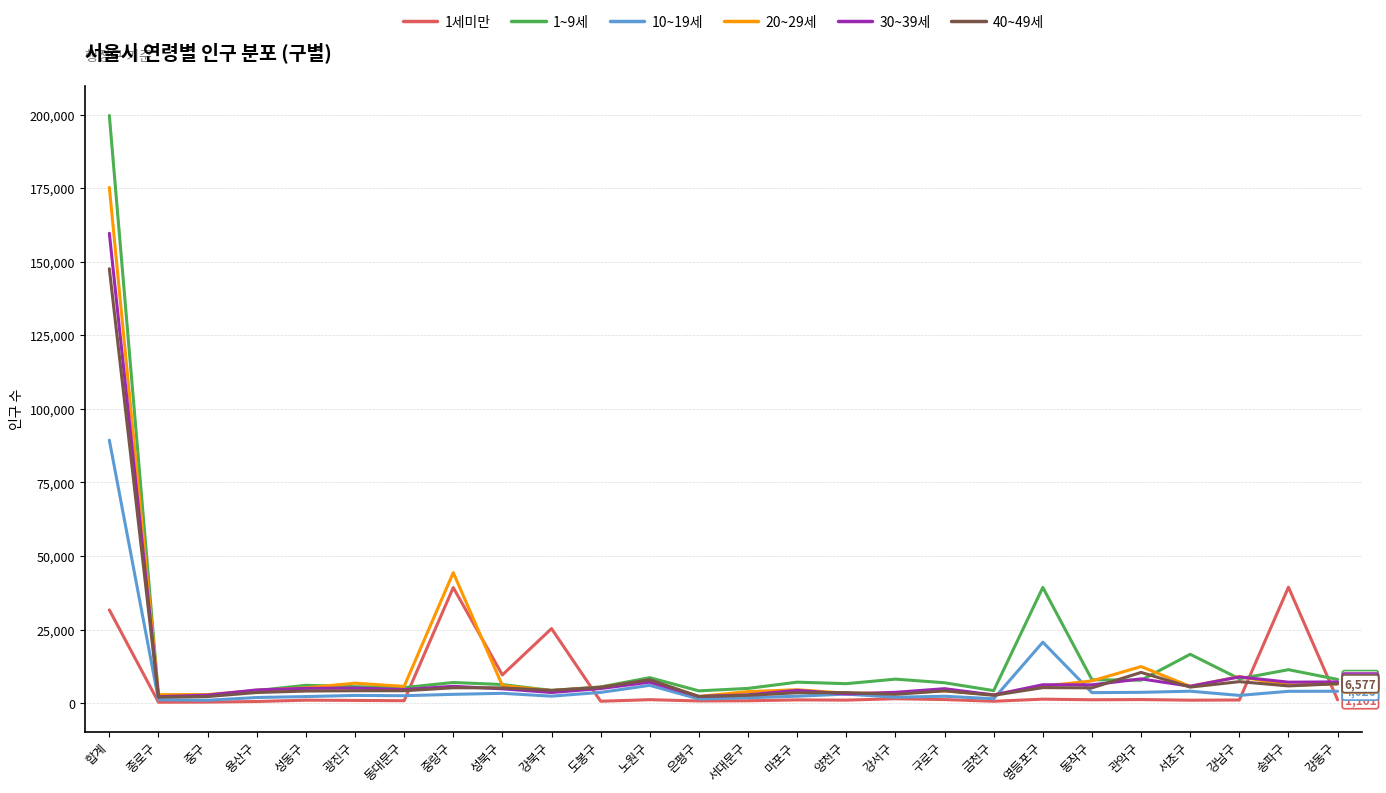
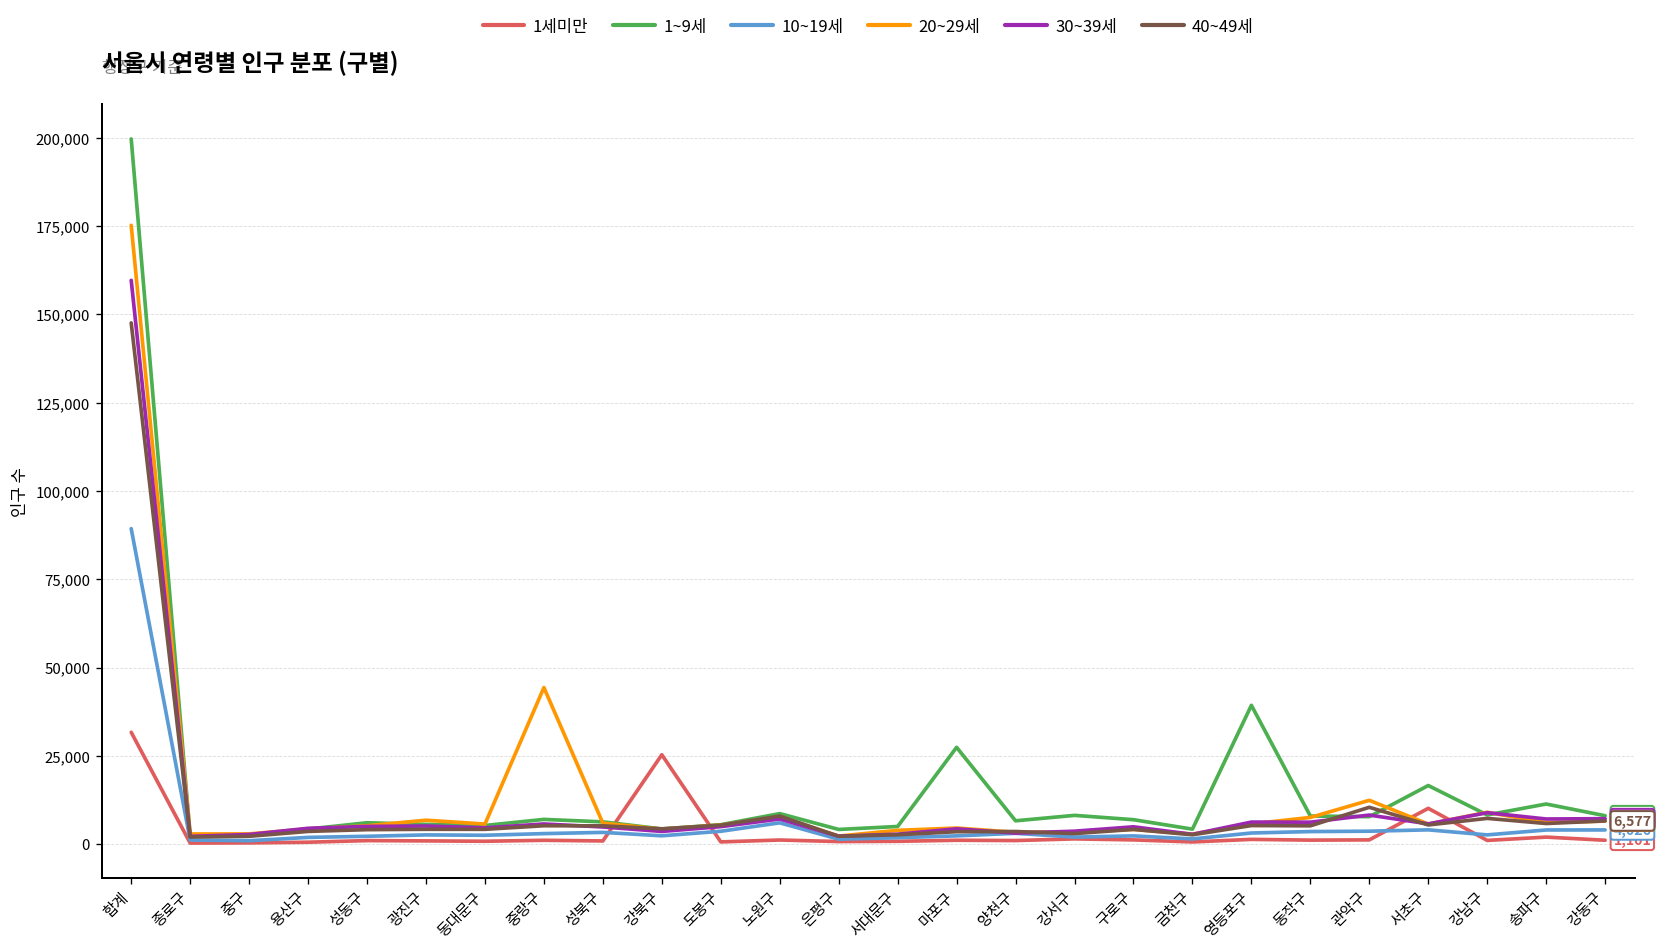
  {
    "1세미만": {
      "합계": "32,000",
      "용산구": "1,000",
      "성동구": "1,000",
      "광진구": "1,000",
      "동대문구": "1,000",
-     "중랑구": "39,000",
-     "성북구": "10,000",
+     "중랑구": "1,000",
+     "성북구": "1,000",
      "강북구": "25,000",
      "도봉구": "1,000",
      "노원구": "1,000",
      "서대문구": "1,000",
      "마포구": "1,000",
      "양천구": "1,000",
      "구로구": "1,000",
      "영등포구": "1,000",
      "동작구": "1,000",
      "관악구": "1,000",
-     "서초구": "1,000",
+     "서초구": "10,000",
      "강남구": "1,000",
-     "송파구": "39,000"
+     "송파구": "2,000"
    },
    "1~9세": {
      "합계": "200,000",
      "중랑구": "7,000",
      "은평구": "4,000",
      "서대문구": "5,000",
-     "마포구": "7,000",
+     "마포구": "27,000",
      "양천구": "7,000",
      "강서구": "8,000",
      "구로구": "7,000",
      "금천구": "4,000",
      "영등포구": "39,000",
      "서초구": "17,000",
      "송파구": "11,000"
    },
    "10~19세": {
      "합계": "89,000",
      "용산구": "2,000",
      "성동구": "2,000",
      "광진구": "3,000",
      "동대문구": "3,000",
      "중랑구": "3,000",
      "성북구": "3,000",
      "강북구": "2,000",
      "도봉구": "4,000",
      "노원구": "6,000",
      "마포구": "2,000",
      "구로구": "2,000",
-     "영등포구": "21,000",
+     "영등포구": "3,000",
      "동작구": "4,000",
      "관악구": "4,000",
      "서초구": "4,000",
      "강남구": "3,000",
      "송파구": "4,000"
    },
    "20~29세": {
      "합계": "175,000",
      "광진구": "7,000",
      "중랑구": "44,000",
      "서대문구": "4,000",
      "관악구": "12,000"
    },
    "30~39세": {
      "합계": "160,000",
      "동작구": "6,000",
      "송파구": "7,000"
    },
    "40~49세": {
      "합계": "148,000",
      "성동구": "4,000",
      "광진구": "4,000",
      "동작구": "5,000",
      "관악구": "10,000",
      "강남구": "7,000"
    }
  }
